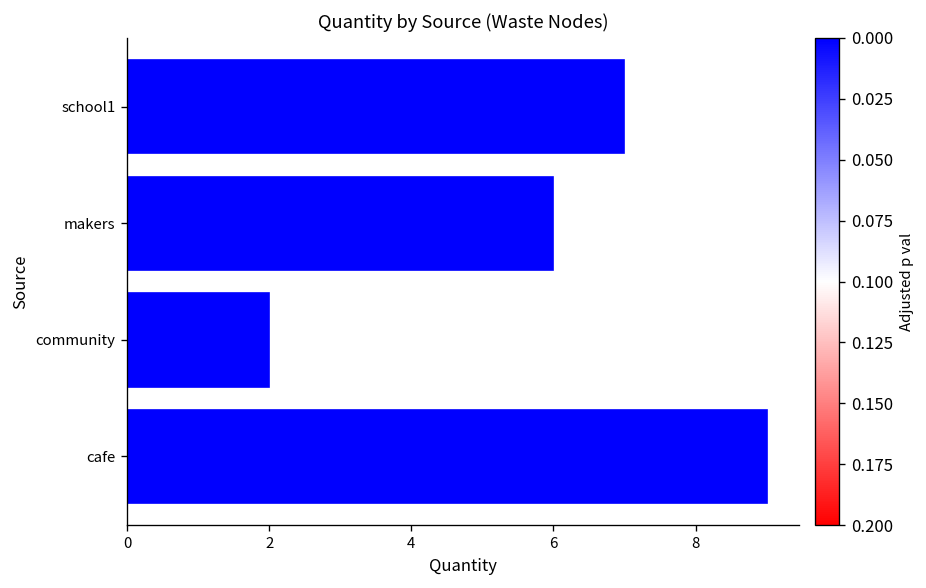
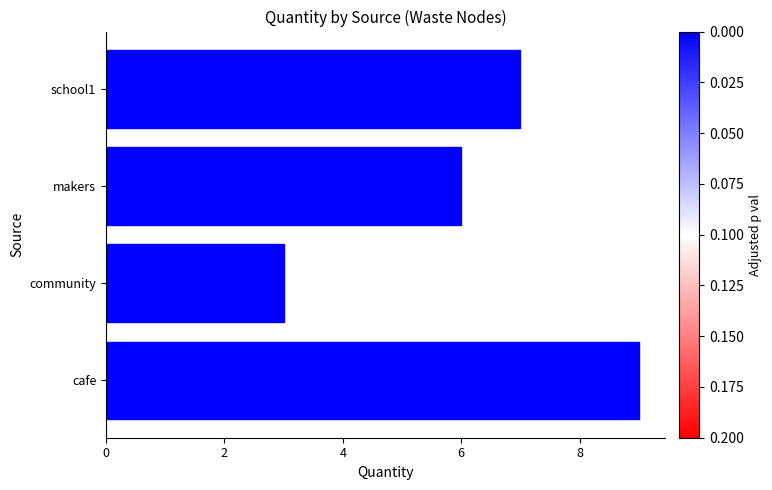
  {
    "school1": 7,
    "makers": 6,
-   "community": 2,
+   "community": 3,
    "cafe": 9
  }
